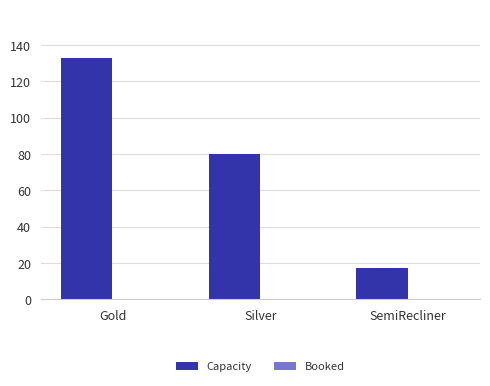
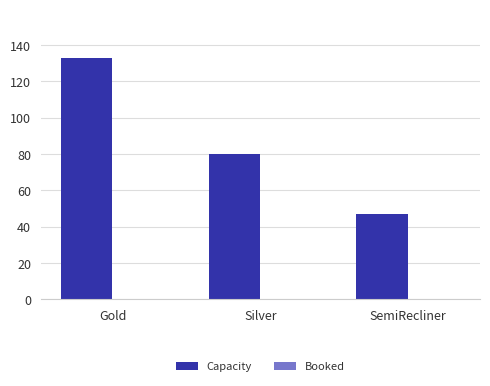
  {
    "Capacity": {
      "Gold": 133,
      "Silver": 80,
-     "SemiRecliner": 17
+     "SemiRecliner": 47
    },
    "Booked": {
      "Gold": 0,
      "Silver": 0,
      "SemiRecliner": 0
    }
  }
